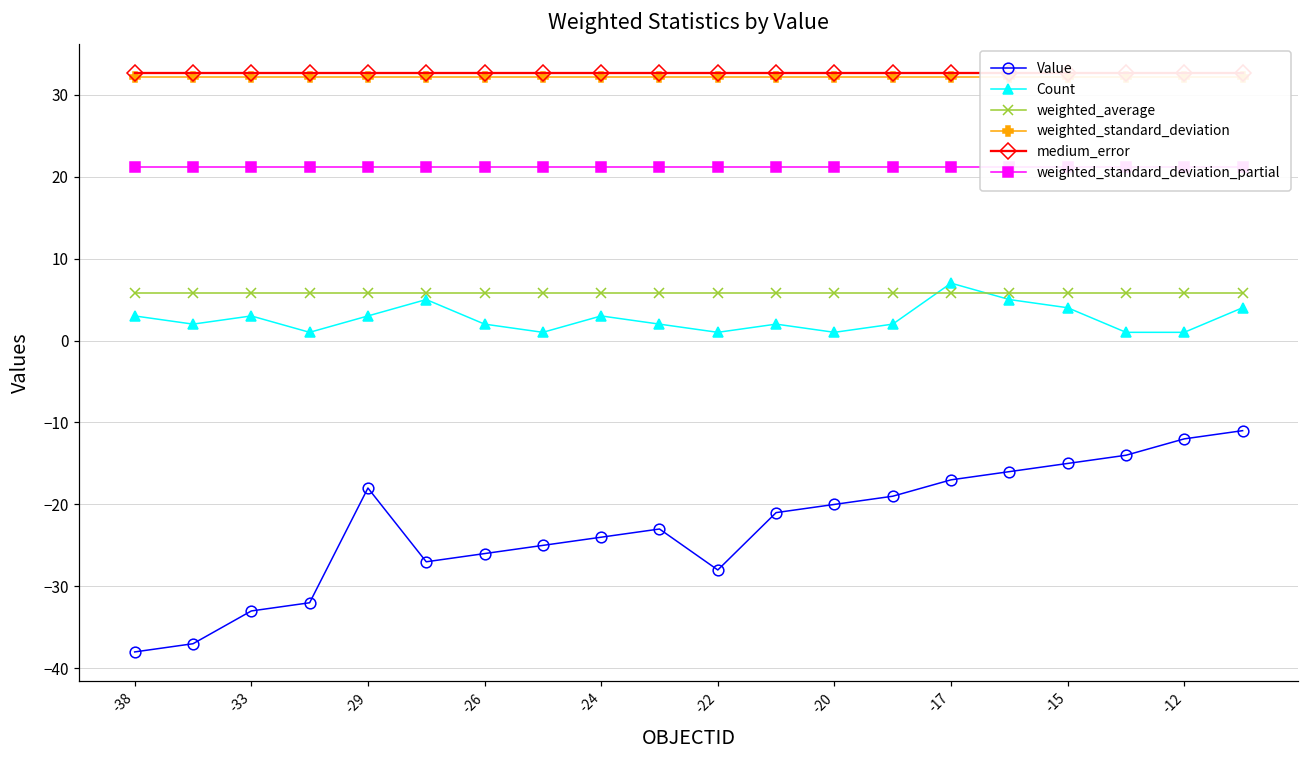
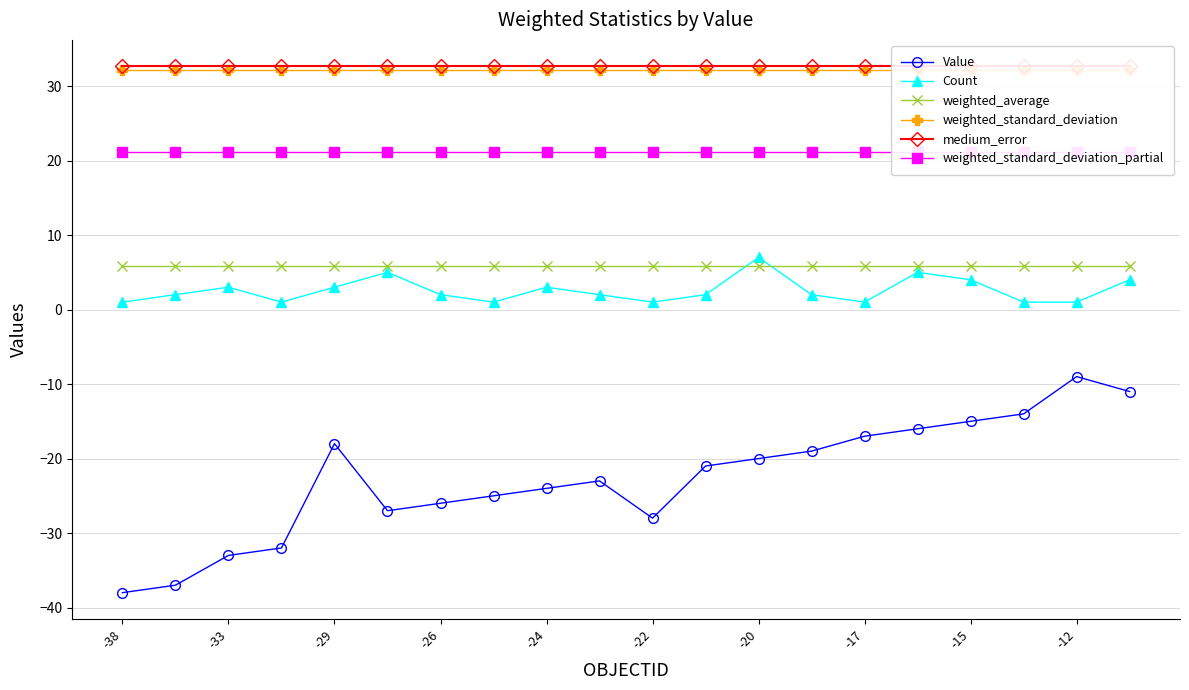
  {
    "Value": {
      "-38": -38,
      "-33": -33,
      "-29": -18,
      "-26": -26,
      "-24": -24,
      "-22": -28,
      "-20": -20,
      "-17": -17,
      "-15": -15,
-     "-12": -12
+     "-12": -9
    },
    "Count": {
-     "-38": 3,
+     "-38": 1,
      "-33": 3,
      "-29": 3,
      "-26": 2,
      "-24": 3,
      "-22": 1,
-     "-20": 1,
-     "-17": 7,
+     "-20": 7,
+     "-17": 1,
      "-15": 4,
      "-12": 1
    },
    "weighted_average": {
      "-38": 6,
      "-33": 6,
      "-29": 6,
      "-26": 6,
      "-24": 6,
      "-22": 6,
      "-20": 6,
      "-17": 6,
      "-15": 6,
      "-12": 6
    },
    "weighted_standard_deviation": {
      "-38": 32,
      "-33": 32,
      "-29": 32,
      "-26": 32,
      "-24": 32,
      "-22": 32,
      "-20": 32,
      "-17": 32
    },
    "medium_error": {
      "-38": 33,
      "-33": 33,
      "-29": 33,
      "-26": 33,
      "-24": 33,
      "-22": 33,
      "-20": 33,
      "-17": 33
    },
    "weighted_standard_deviation_partial": {
      "-38": 21,
      "-33": 21,
      "-29": 21,
      "-26": 21,
      "-24": 21,
      "-22": 21,
      "-20": 21,
      "-17": 21
    }
  }
